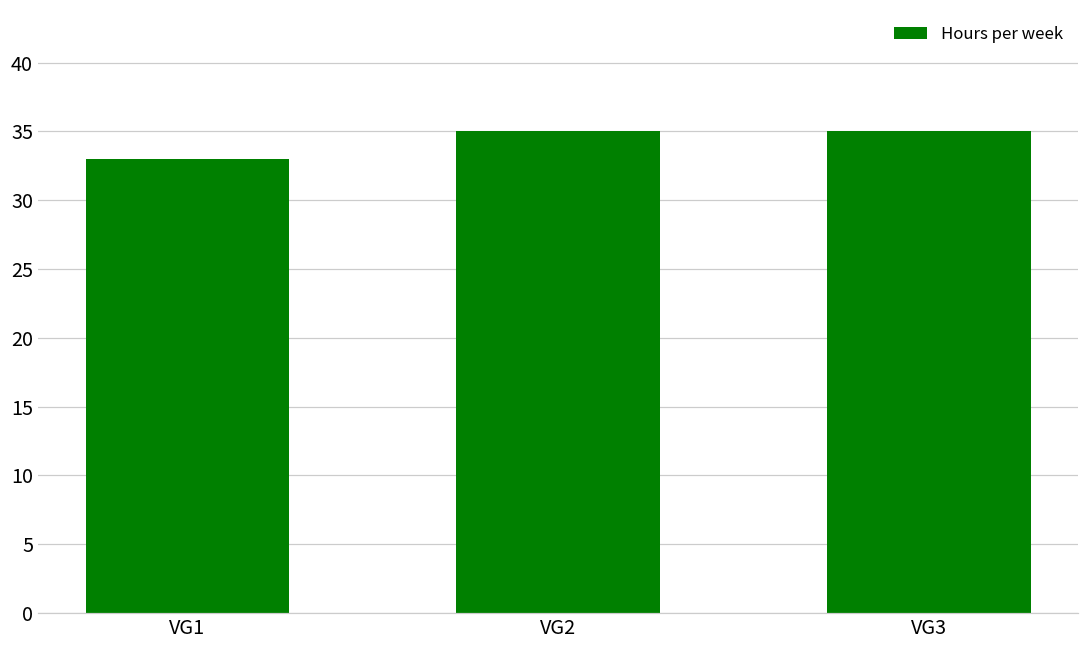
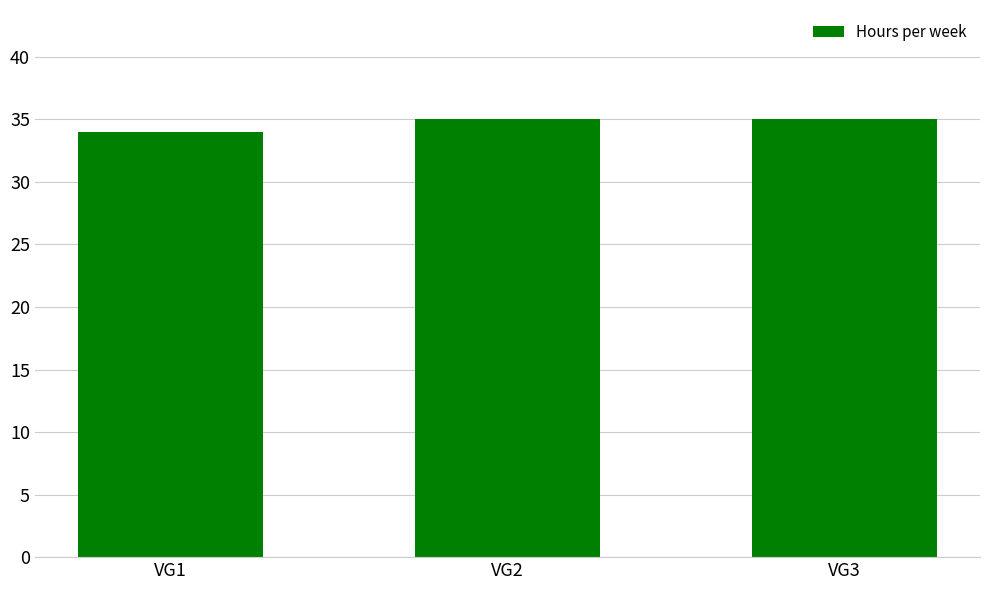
  {
-   "VG1": 33,
+   "VG1": 34,
    "VG2": 35,
    "VG3": 35
  }
